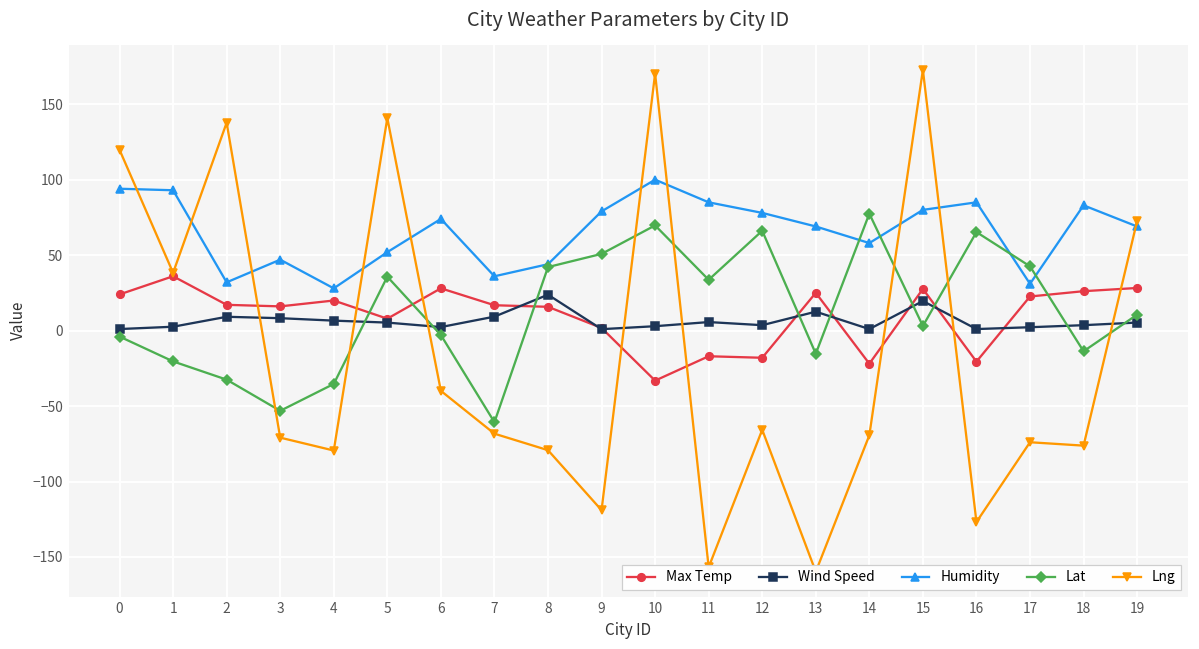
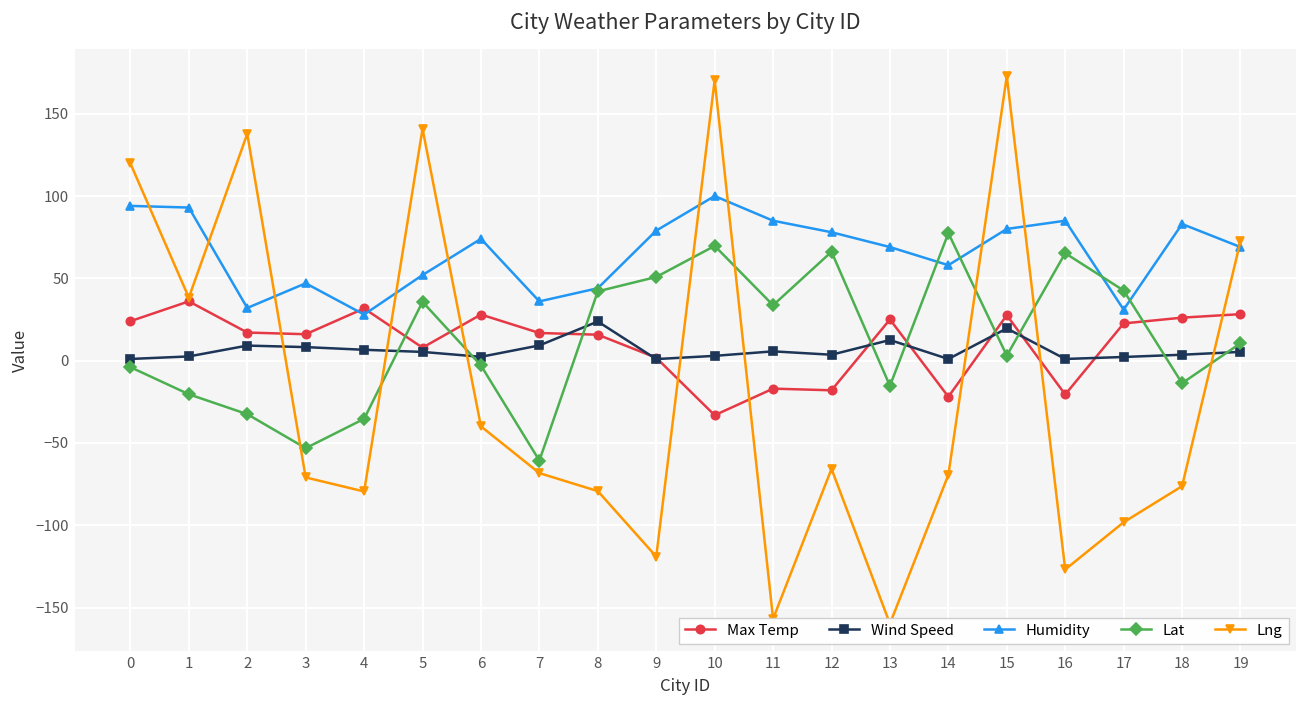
  {
    "Max Temp": {
      "0": 24,
      "1": 36,
      "2": 17,
      "3": 16,
-     "4": 20,
+     "4": 32,
      "5": 8,
      "6": 28,
      "7": 17,
      "8": 16,
      "10": -33,
      "11": -17,
      "12": -18,
      "13": 25,
      "14": -22,
      "15": 28,
      "16": -21,
      "17": 23,
      "18": 26,
      "19": 28
    },
    "Wind Speed": {
      "0": 1,
      "1": 3,
      "2": 9,
      "3": 8,
      "4": 7,
      "5": 5,
      "6": 2,
      "7": 9,
      "8": 24,
      "10": 3,
      "11": 6,
      "12": 4,
      "13": 13,
      "14": 1,
      "15": 20,
      "16": 1,
      "17": 2,
      "18": 4,
      "19": 5
    },
    "Humidity": {
      "0": 94,
      "1": 93,
      "2": 32,
      "3": 47,
      "4": 28,
      "5": 52,
      "6": 74,
      "7": 36,
      "8": 44,
      "9": 79,
      "10": 100,
      "11": 85,
      "12": 78,
      "13": 69,
      "14": 58,
      "15": 80,
      "16": 85,
      "17": 31,
      "18": 83,
      "19": 69
    },
    "Lat": {
      "0": -4,
      "1": -20,
      "2": -33,
      "3": -53,
      "4": -35,
      "5": 36,
      "6": -3,
      "7": -61,
      "8": 42,
      "9": 51,
      "10": 70,
      "11": 34,
      "12": 66,
      "13": -15,
      "14": 77,
      "15": 3,
      "16": 65,
      "17": 43,
      "18": -14,
      "19": 11
    },
    "Lng": {
      "0": 120,
      "1": 38,
      "2": 138,
      "3": -71,
      "4": -79,
      "5": 141,
      "6": -40,
      "7": -68,
      "8": -79,
      "9": -119,
      "10": 170,
      "12": -66,
      "14": -69,
      "15": 173,
      "16": -127,
-     "17": -74,
+     "17": -98,
      "18": -76,
      "19": 73
    }
  }
